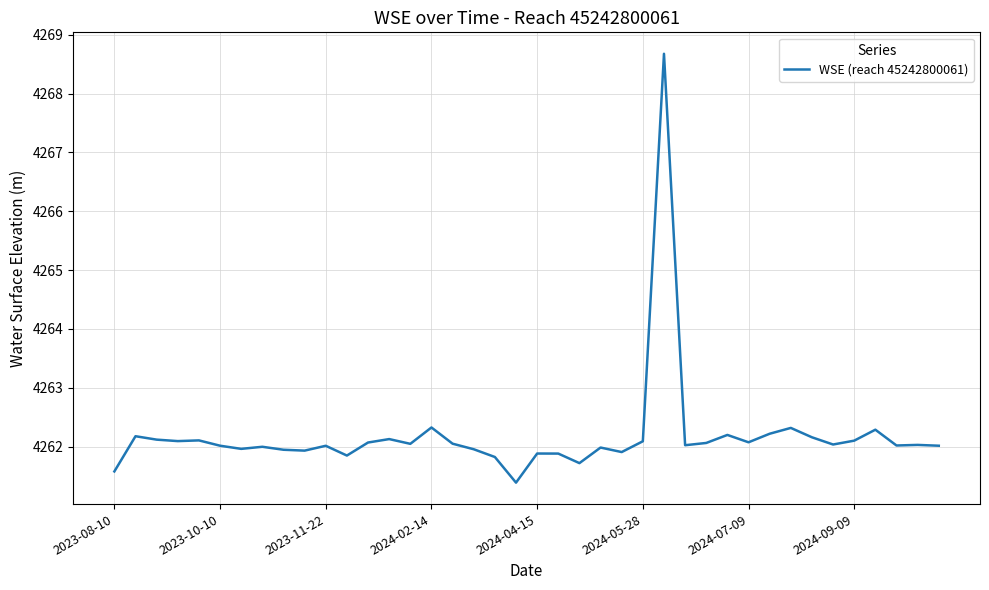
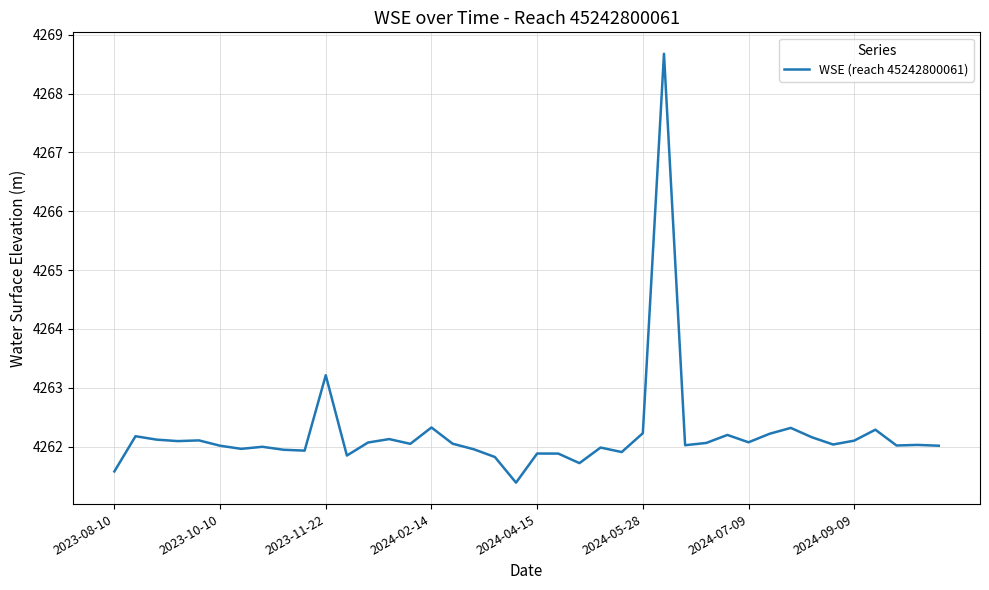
  {
    "2023-08-10": 4261.6,
    "2023-10-10": 4262.0,
-   "2023-11-22": 4262.0,
+   "2023-11-22": 4263.2,
    "2024-02-14": 4262.3,
    "2024-04-15": 4261.9,
-   "2024-05-28": 4262.1,
+   "2024-05-28": 4262.2,
    "2024-07-09": 4262.1,
    "2024-09-09": 4262.1
  }
